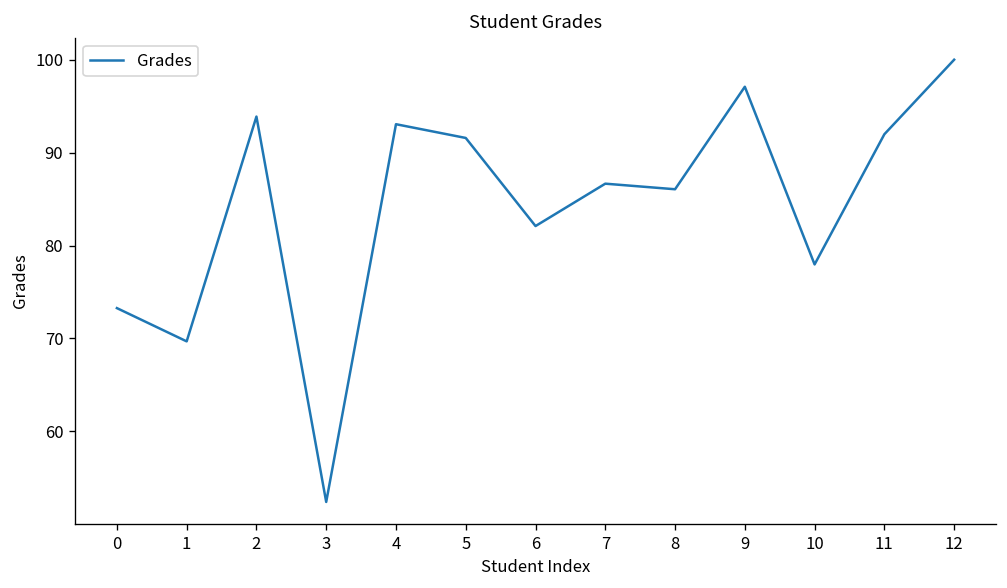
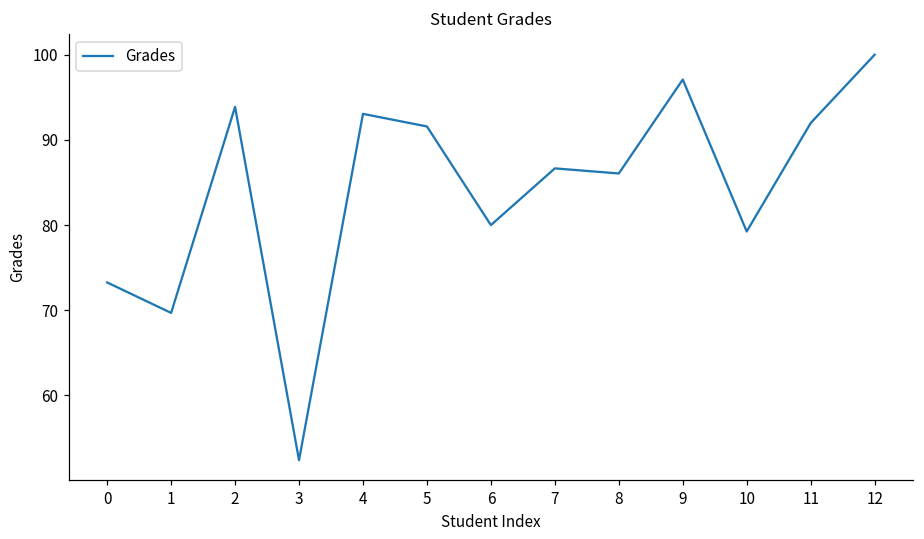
  {
    "0": 73,
    "1": 70,
    "2": 94,
    "3": 52,
    "4": 93,
    "5": 92,
-   "6": 82,
+   "6": 80,
    "7": 87,
    "8": 86,
    "9": 97,
-   "10": 78,
+   "10": 79,
    "11": 92,
    "12": 100
  }
